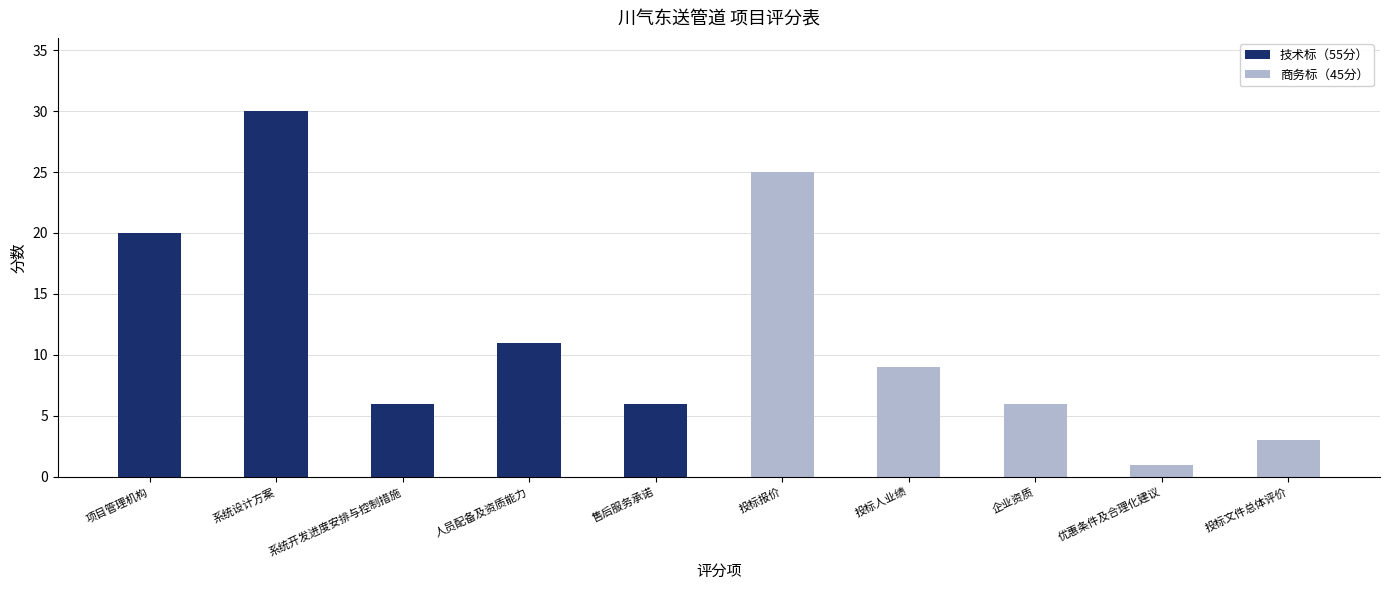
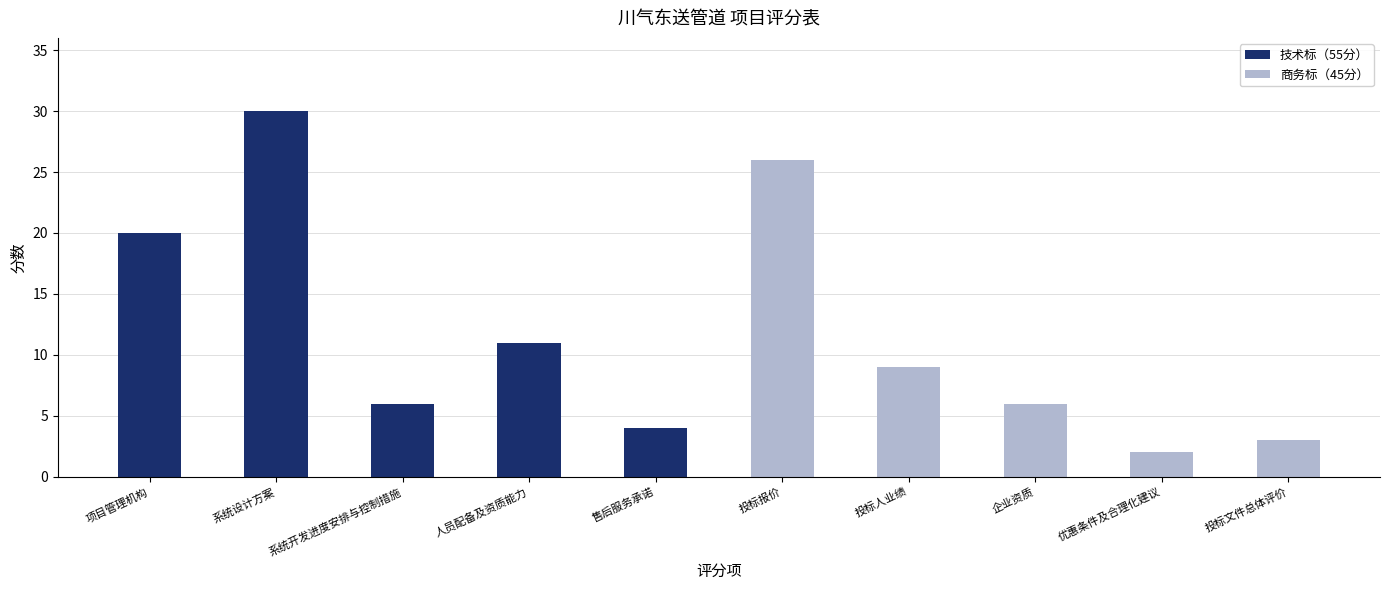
  {
    "技术标（55分）": {
      "项目管理机构": 20,
      "系统设计方案": 30,
      "系统开发进度安排与控制措施": 6,
      "人员配备及资质能力": 11,
-     "售后服务承诺": 6,
+     "售后服务承诺": 4,
      "投标报价": 0,
      "投标人业绩": 0,
      "企业资质": 0,
      "优惠条件及合理化建议": 0,
      "投标文件总体评价": 0
    },
    "商务标（45分）": {
      "项目管理机构": 0,
      "系统设计方案": 0,
      "系统开发进度安排与控制措施": 0,
      "人员配备及资质能力": 0,
      "售后服务承诺": 0,
-     "投标报价": 25,
+     "投标报价": 26,
      "投标人业绩": 9,
      "企业资质": 6,
-     "优惠条件及合理化建议": 1,
+     "优惠条件及合理化建议": 2,
      "投标文件总体评价": 3
    }
  }
